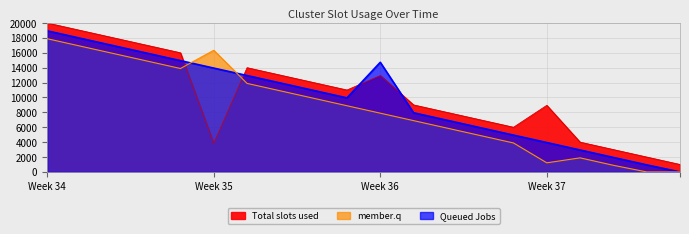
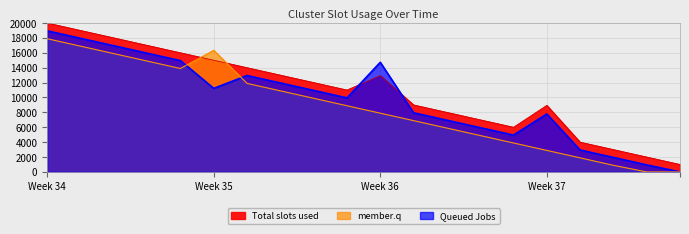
  {
    "Total slots used": {
      "Week 34": 20000,
-     "Week 35": 4000,
+     "Week 35": 15000,
      "Week 36": 13000,
      "Week 37": 9000
    },
    "member.q": {
      "Week 34": 18000,
      "Week 35": 16000,
      "Week 36": 8000,
-     "Week 37": 1000
+     "Week 37": 3000
    },
    "Queued Jobs": {
      "Week 34": 19000,
-     "Week 35": 14000,
+     "Week 35": 11000,
      "Week 36": 15000,
-     "Week 37": 4000
+     "Week 37": 8000
    }
  }
